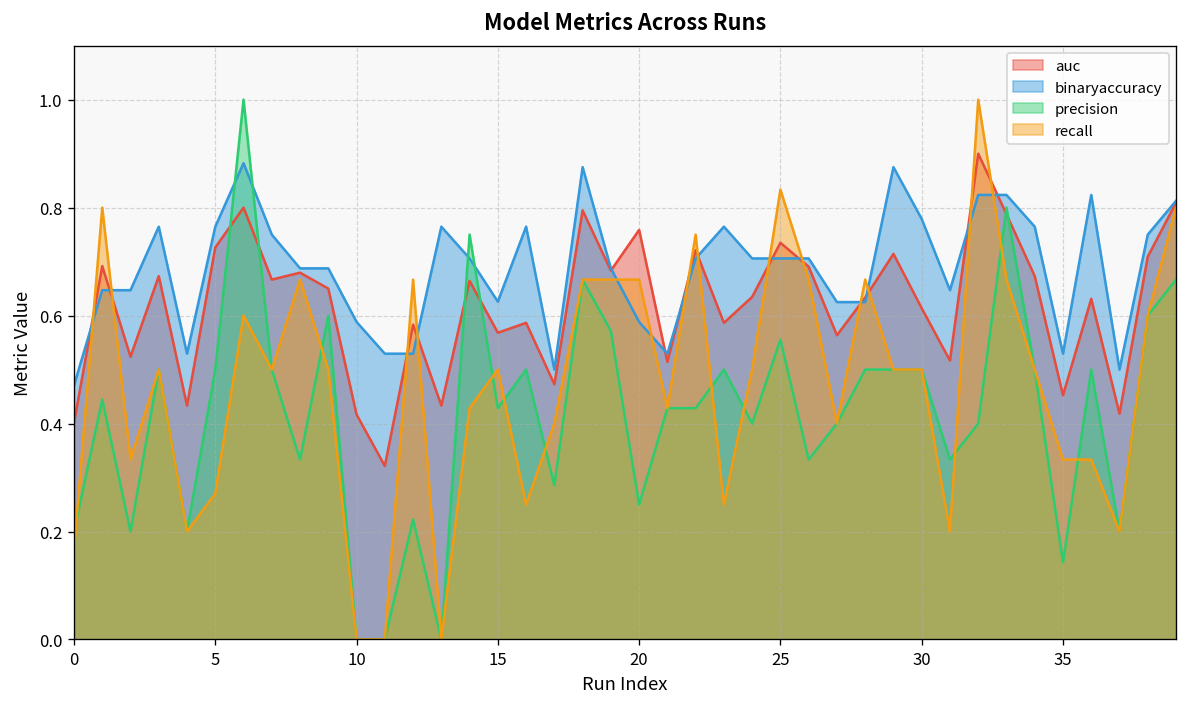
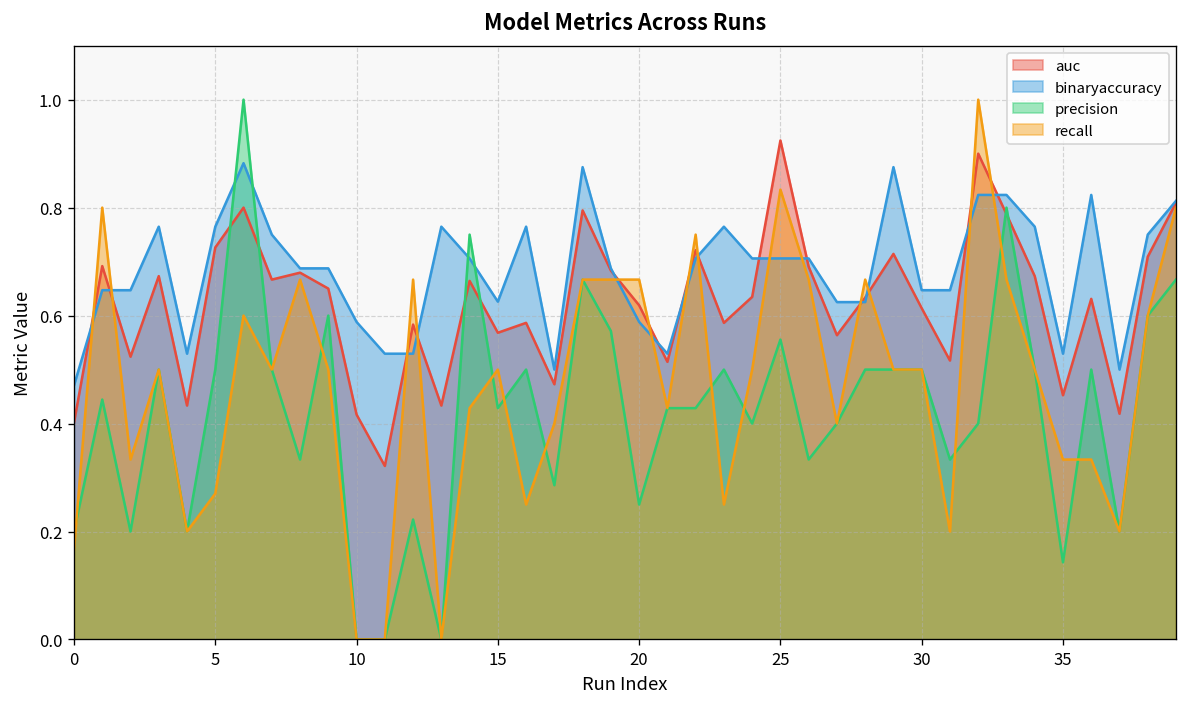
  {
    "auc": {
      "0": 0.40,
      "5": 0.73,
      "10": 0.42,
      "15": 0.57,
-     "20": 0.76,
-     "25": 0.73,
+     "20": 0.62,
+     "25": 0.92,
      "30": 0.61,
      "35": 0.45
    },
    "binaryaccuracy": {
      "0": 0.47,
      "5": 0.76,
      "10": 0.59,
      "15": 0.63,
      "20": 0.59,
      "25": 0.71,
-     "30": 0.78,
+     "30": 0.65,
      "35": 0.53
    },
    "precision": {
      "0": 0.20,
      "5": 0.50,
      "15": 0.43,
      "20": 0.25,
      "25": 0.56,
      "35": 0.14
    },
    "recall": {
      "0": 0.17,
      "5": 0.27,
      "15": 0.50,
      "20": 0.67,
      "25": 0.83,
      "35": 0.33
    }
  }
